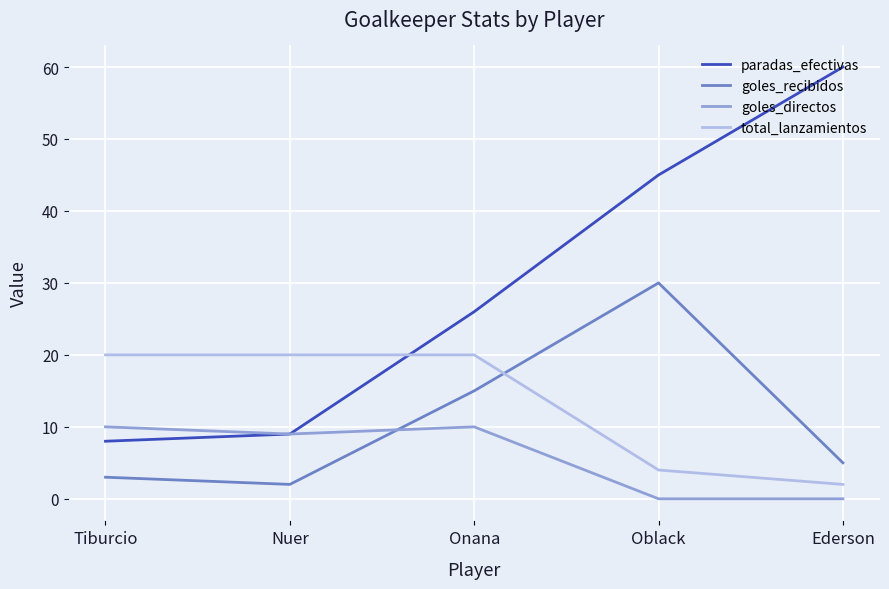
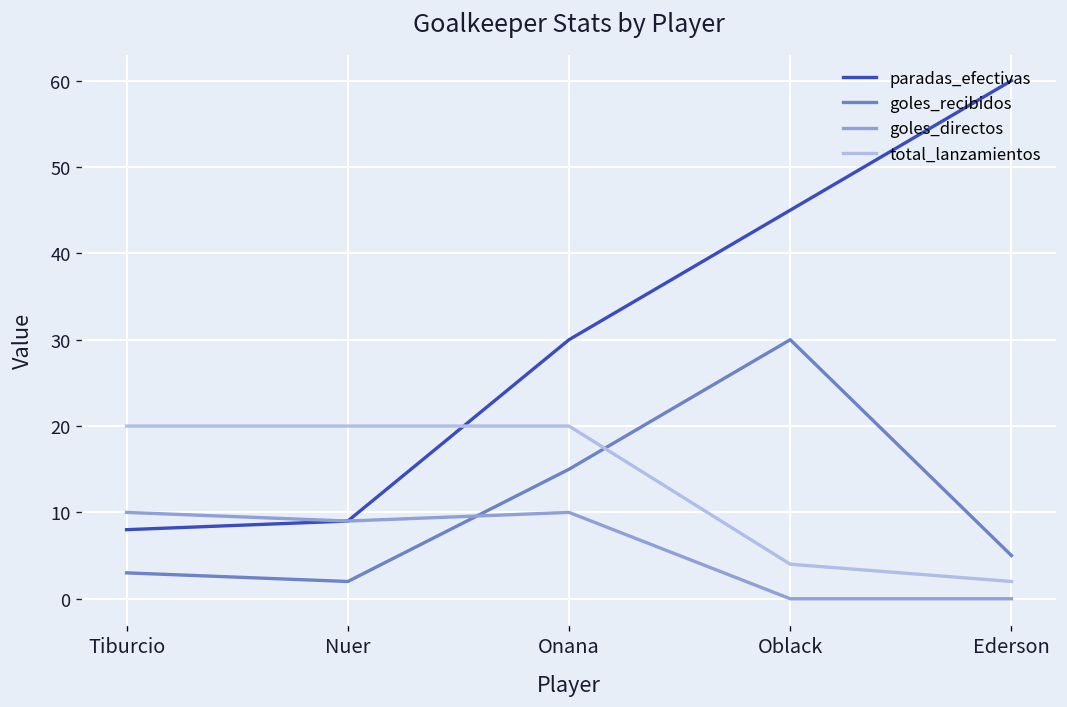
  {
    "paradas_efectivas": {
      "Tiburcio": 8,
-     "Onana": 26,
+     "Onana": 30,
      "Oblack": 45,
      "Ederson": 60
    }
  }
